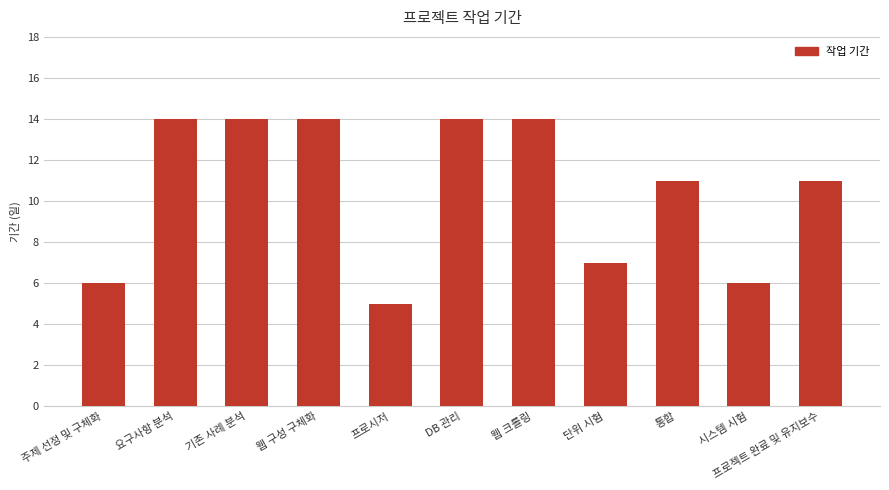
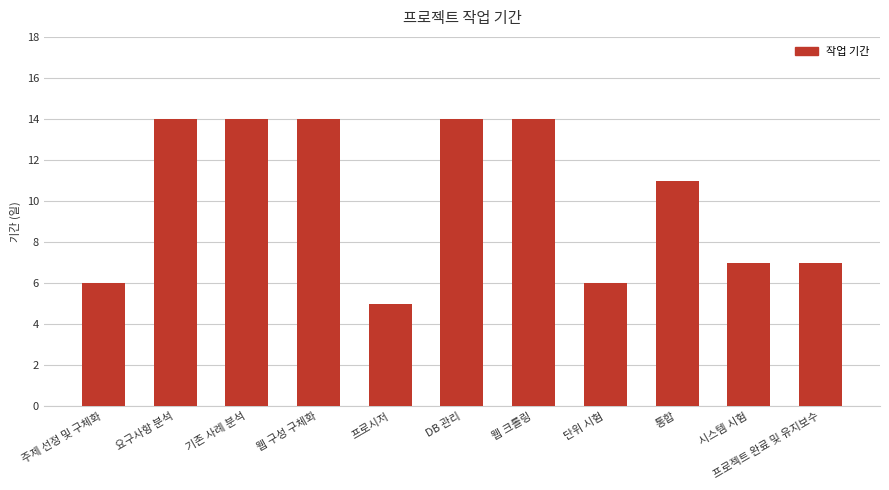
  {
    "주제 선정 및 구체화": 6,
    "요구사항 분석": 14,
    "기존 사례 분석": 14,
    "웹 구성 구체화": 14,
    "프로시저": 5,
    "DB 관리": 14,
    "웹 크롤링": 14,
-   "단위 시험": 7,
+   "단위 시험": 6,
    "통합": 11,
-   "시스템 시험": 6,
-   "프로젝트 완료 및 유지보수": 11
+   "시스템 시험": 7,
+   "프로젝트 완료 및 유지보수": 7
  }
